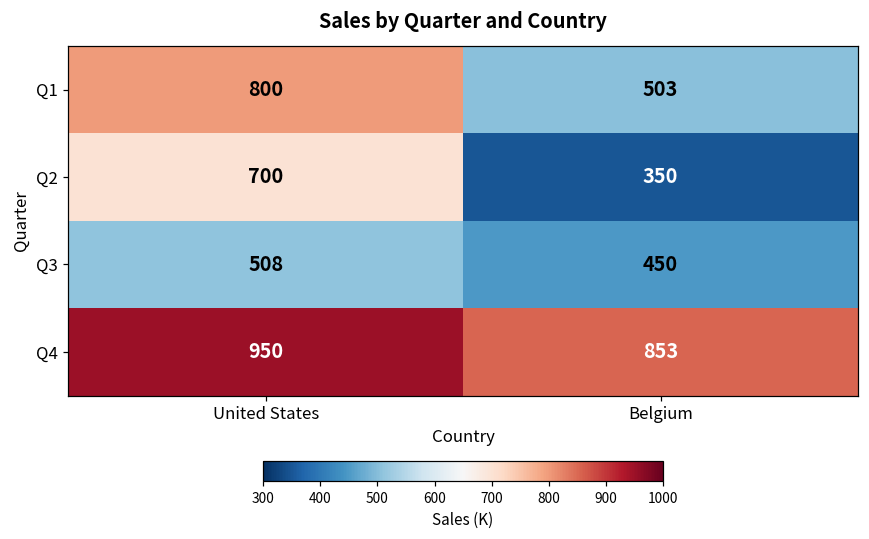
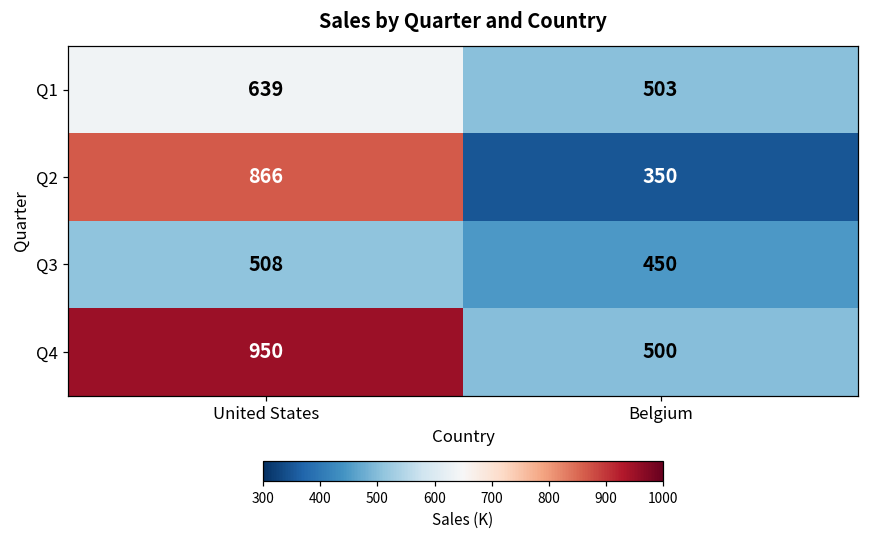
  {
    "Q1": {
-     "United States": 800,
+     "United States": 639,
      "Belgium": 503
    },
    "Q2": {
-     "United States": 700,
+     "United States": 866,
      "Belgium": 350
    },
    "Q3": {
      "United States": 508,
      "Belgium": 450
    },
    "Q4": {
      "United States": 950,
-     "Belgium": 853
+     "Belgium": 500
    }
  }
